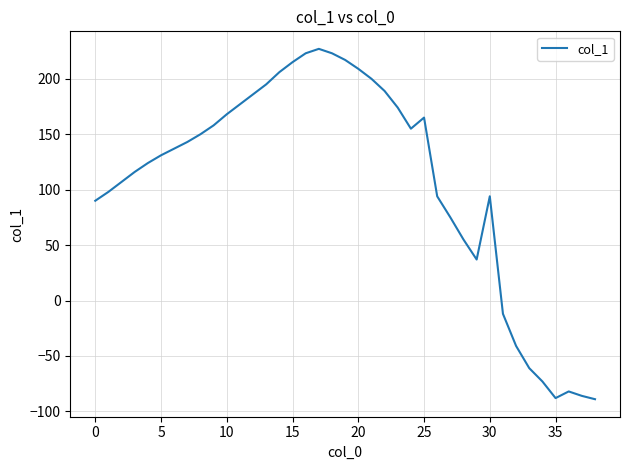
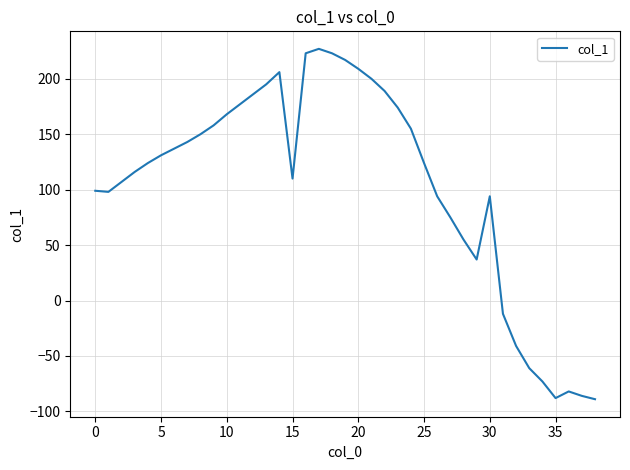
  {
-   "0": 90,
+   "0": 99,
    "5": 131,
    "10": 168,
-   "15": 215,
+   "15": 110,
    "20": 209,
-   "25": 165,
+   "25": 124,
    "30": 94,
    "35": -88
  }
